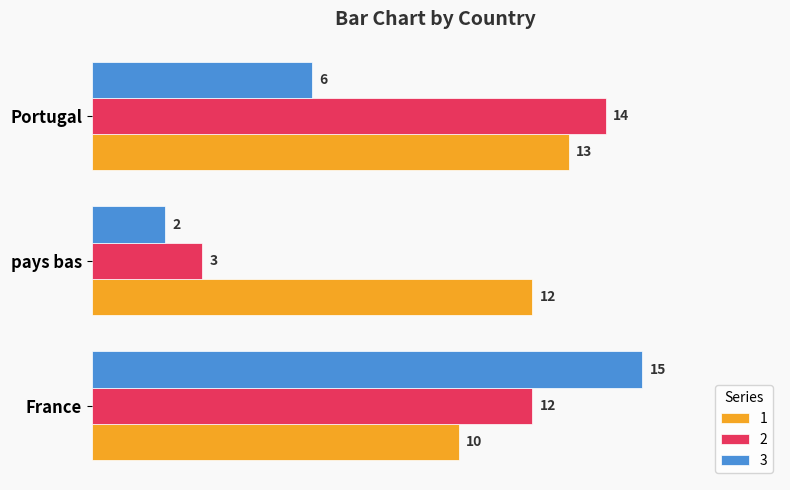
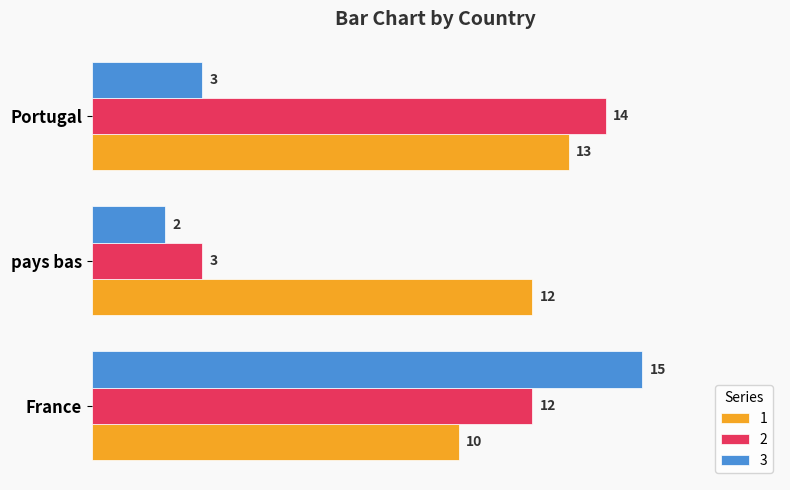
  {
    "1": {
      "Portugal": 13,
      "pays bas": 12,
      "France": 10
    },
    "2": {
      "Portugal": 14,
      "pays bas": 3,
      "France": 12
    },
    "3": {
-     "Portugal": 6,
+     "Portugal": 3,
      "pays bas": 2,
      "France": 15
    }
  }
